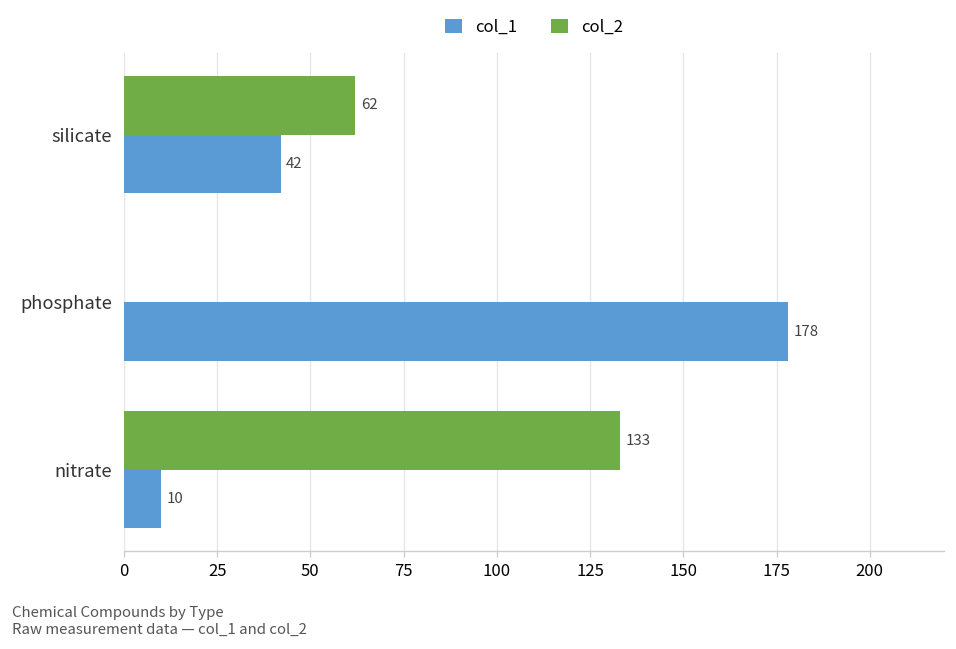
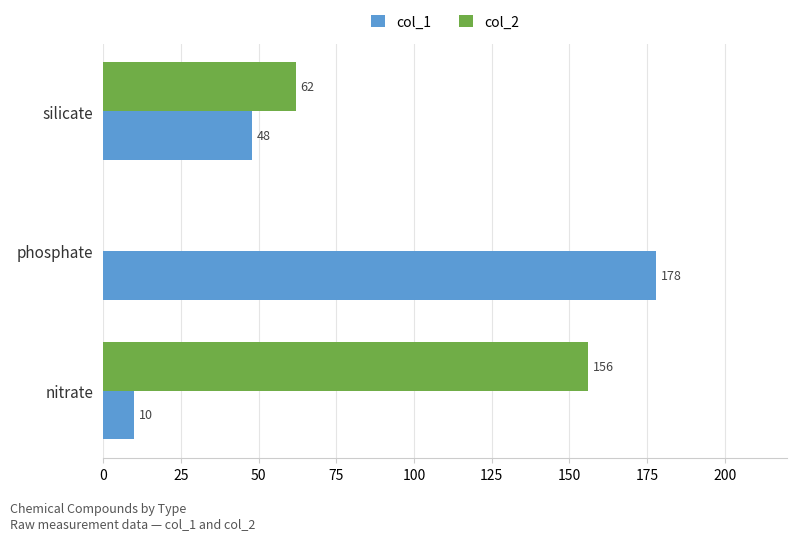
  {
    "col_1": {
-     "silicate": 42,
+     "silicate": 48,
      "phosphate": 178,
      "nitrate": 10
    },
    "col_2": {
      "silicate": 62,
-     "nitrate": 133
+     "nitrate": 156
    }
  }
